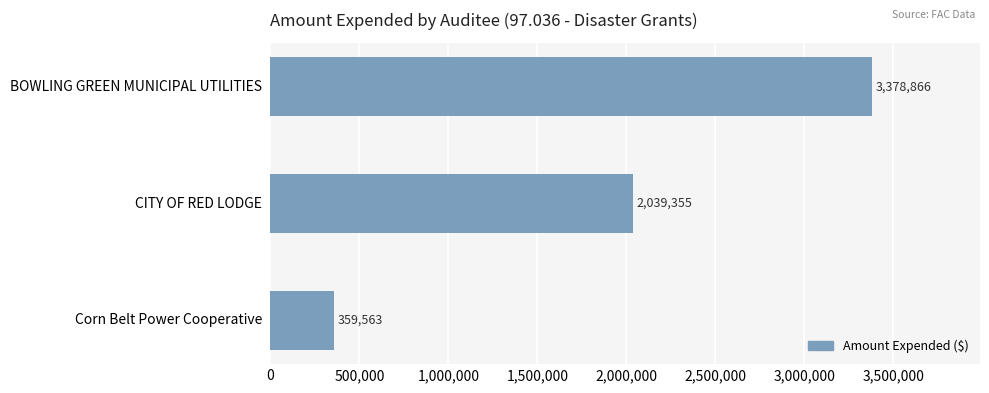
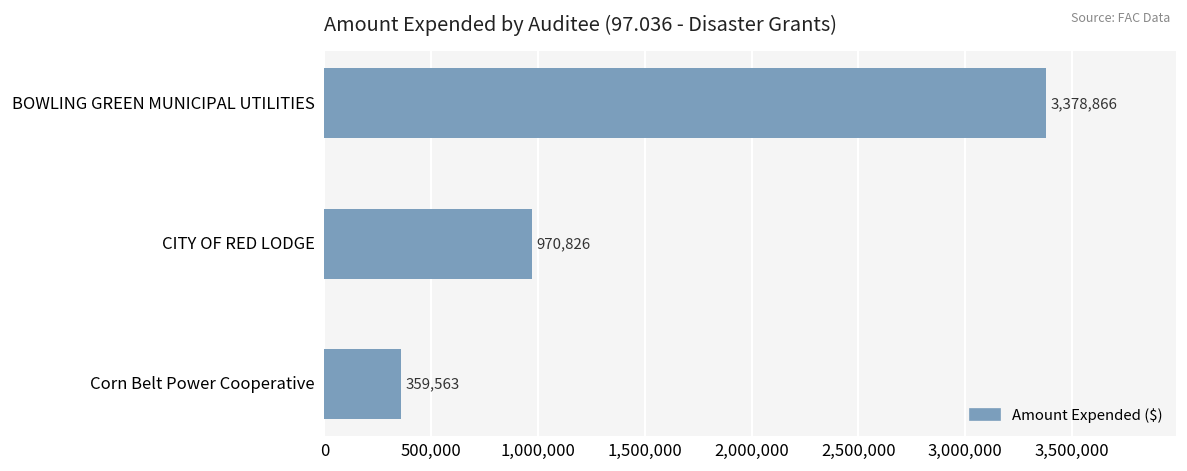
  {
    "BOWLING GREEN MUNICIPAL UTILITIES": "3,378,866",
-   "CITY OF RED LODGE": "2,039,355",
+   "CITY OF RED LODGE": "970,826",
    "Corn Belt Power Cooperative": "359,563"
  }
